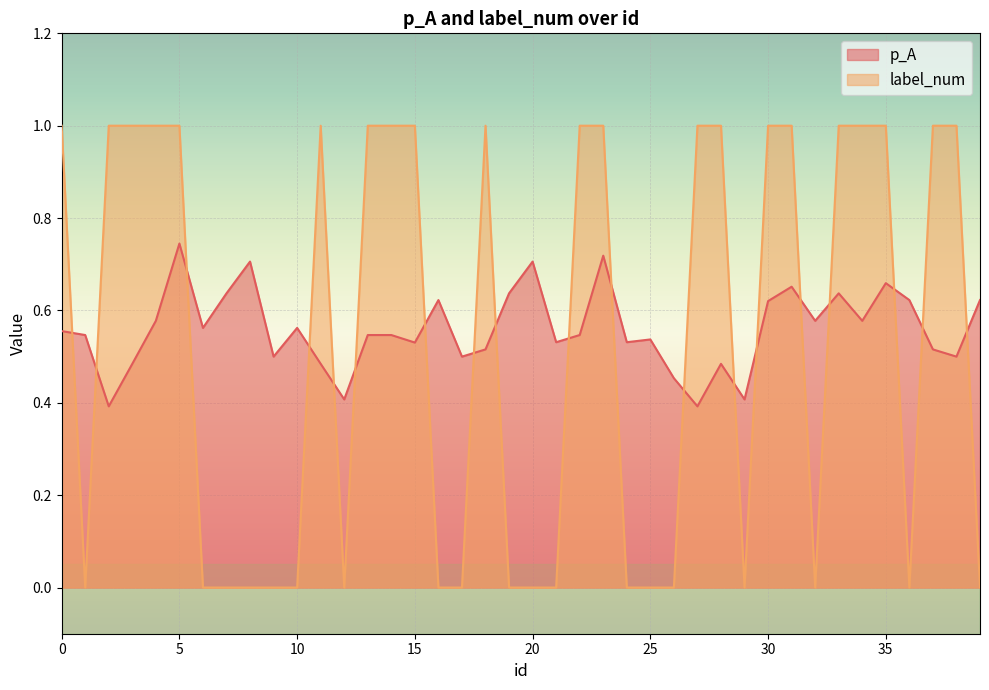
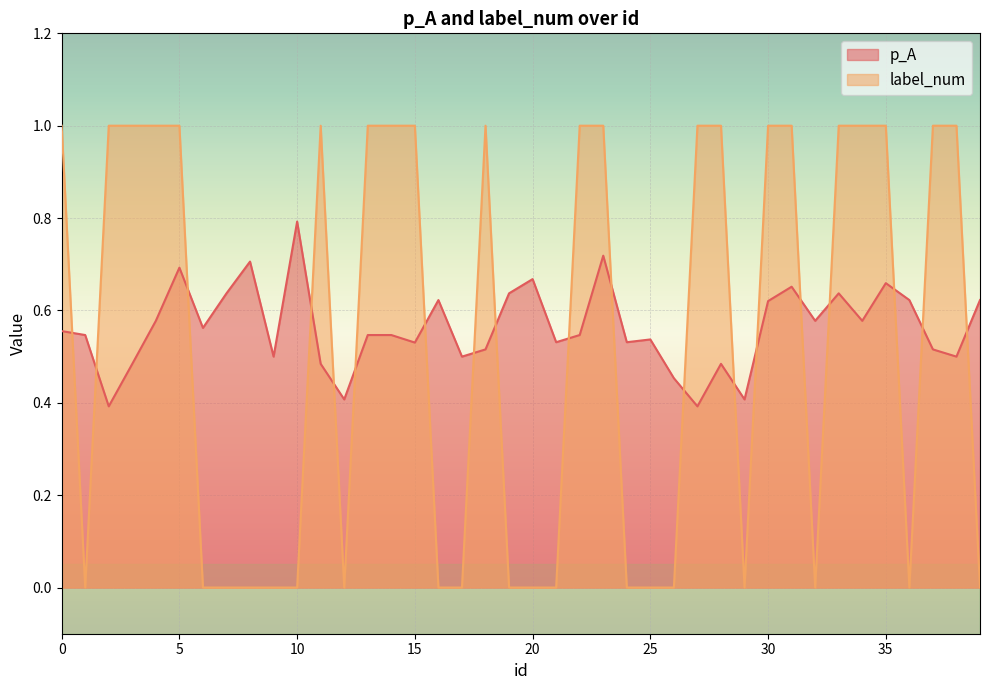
  {
    "p_A": {
      "0": 0.56,
-     "5": 0.74,
-     "10": 0.56,
+     "5": 0.69,
+     "10": 0.79,
      "15": 0.53,
-     "20": 0.71,
+     "20": 0.67,
      "25": 0.54,
      "30": 0.62,
      "35": 0.66
    },
    "label_num": {
      "0": 1.00,
      "5": 1.00,
      "10": 0.00,
      "15": 1.00,
      "20": 0.00,
      "25": 0.00,
      "30": 1.00,
      "35": 1.00
    }
  }
